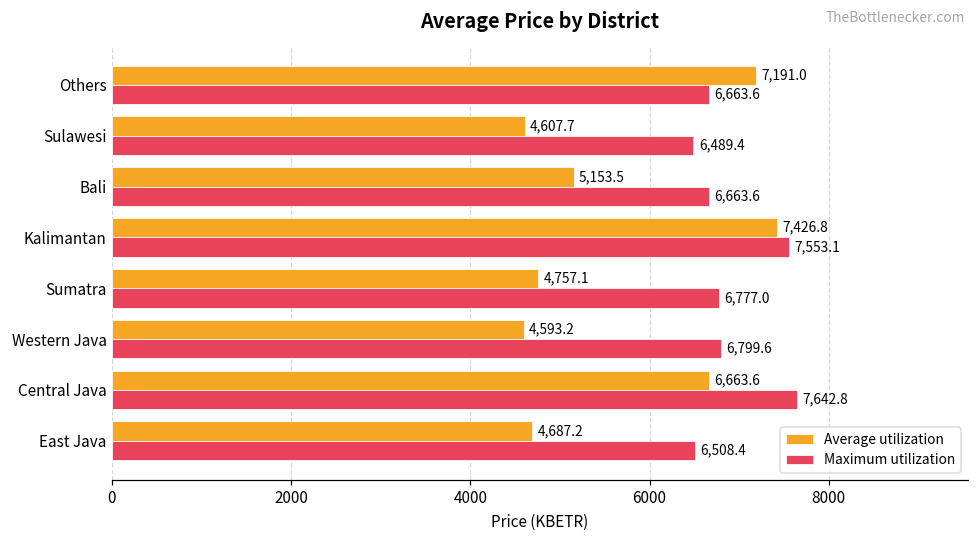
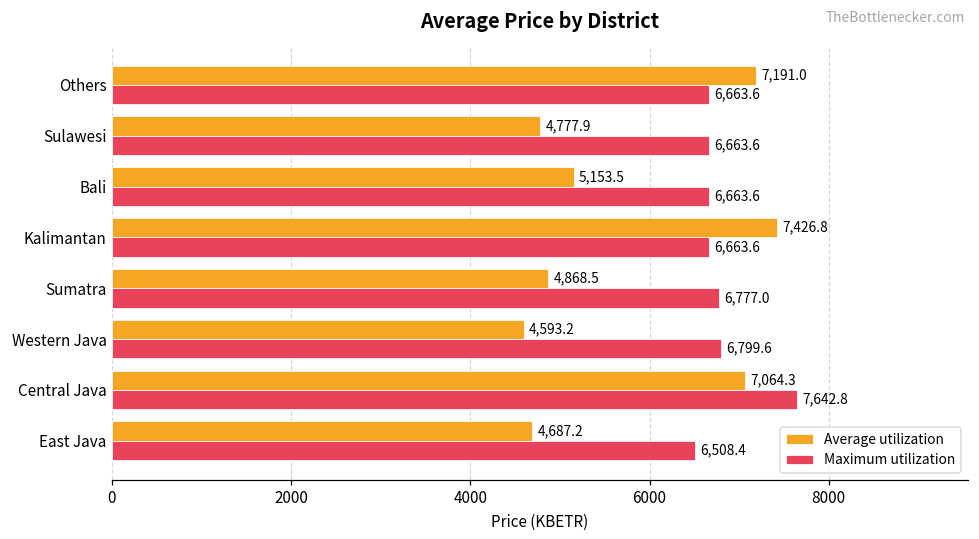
  {
    "Average utilization": {
      "Others": "7,191.0",
-     "Sulawesi": "4,607.7",
+     "Sulawesi": "4,777.9",
      "Bali": "5,153.5",
      "Kalimantan": "7,426.8",
-     "Sumatra": "4,757.1",
+     "Sumatra": "4,868.5",
      "Western Java": "4,593.2",
-     "Central Java": "6,663.6",
+     "Central Java": "7,064.3",
      "East Java": "4,687.2"
    },
    "Maximum utilization": {
      "Others": "6,663.6",
-     "Sulawesi": "6,489.4",
+     "Sulawesi": "6,663.6",
      "Bali": "6,663.6",
-     "Kalimantan": "7,553.1",
+     "Kalimantan": "6,663.6",
      "Sumatra": "6,777.0",
      "Western Java": "6,799.6",
      "Central Java": "7,642.8",
      "East Java": "6,508.4"
    }
  }
